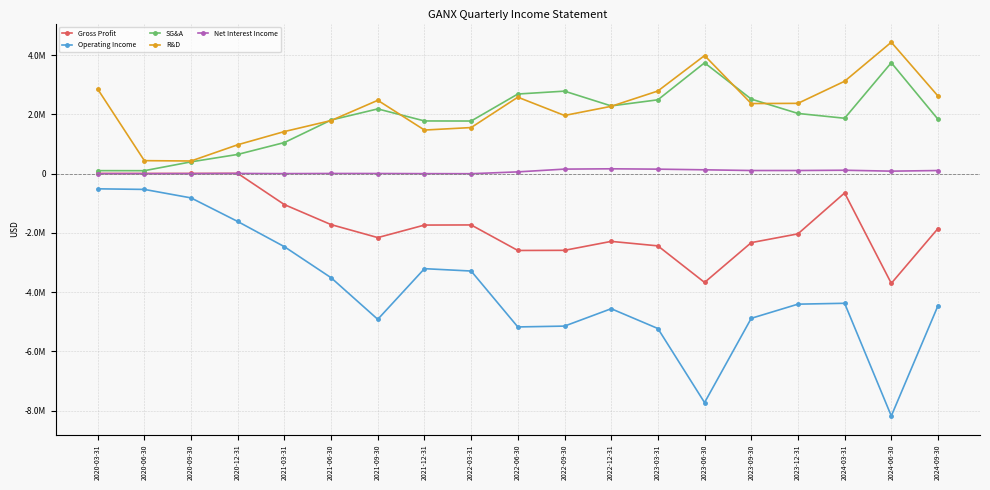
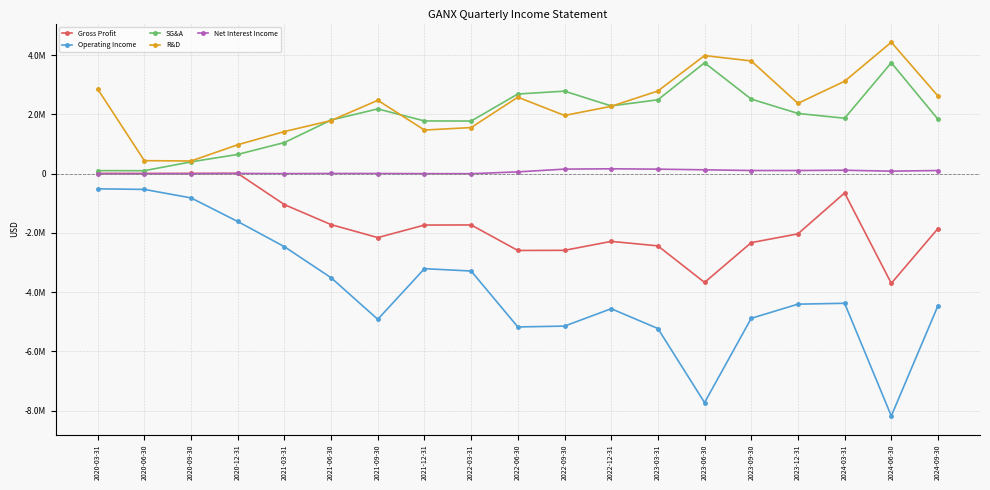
  {
    "Gross Profit": {
      "2021-03-31": -1000000,
      "2021-06-30": -1700000,
      "2021-09-30": -2200000,
      "2021-12-31": -1700000,
      "2022-03-31": -1700000,
      "2022-06-30": -2600000,
      "2022-09-30": -2600000,
      "2022-12-31": -2300000,
      "2023-03-31": -2400000,
      "2023-06-30": -3700000,
      "2023-09-30": -2300000,
      "2023-12-31": -2000000,
      "2024-03-31": -700000,
      "2024-06-30": -3700000,
      "2024-09-30": -1900000
    },
    "Operating Income": {
      "2020-03-31": -500000,
      "2020-06-30": -500000,
      "2020-09-30": -800000,
      "2020-12-31": -1600000,
      "2021-03-31": -2500000,
      "2021-06-30": -3500000,
      "2021-09-30": -4900000,
      "2021-12-31": -3200000,
      "2022-03-31": -3300000,
      "2022-06-30": -5200000,
      "2022-09-30": -5100000,
      "2022-12-31": -4600000,
      "2023-03-31": -5200000,
      "2023-06-30": -7700000,
      "2023-09-30": -4900000,
      "2023-12-31": -4400000,
      "2024-03-31": -4400000,
      "2024-06-30": -8200000,
      "2024-09-30": -4500000
    },
    "SG&A": {
      "2020-03-31": 100000,
      "2020-06-30": 100000,
      "2020-12-31": 600000,
      "2021-03-31": 1100000,
      "2021-09-30": 2200000,
      "2021-12-31": 1800000,
      "2022-03-31": 1800000,
      "2022-06-30": 2700000,
      "2022-09-30": 2800000,
      "2023-03-31": 2500000,
      "2023-06-30": 3700000,
      "2023-09-30": 2500000,
      "2023-12-31": 2000000,
      "2024-03-31": 1900000,
      "2024-06-30": 3700000,
      "2024-09-30": 1800000
    },
    "R&D": {
      "2020-03-31": 2900000,
      "2020-06-30": 400000,
      "2020-12-31": 1000000,
      "2021-03-31": 1400000,
      "2021-09-30": 2500000,
      "2021-12-31": 1500000,
      "2022-03-31": 1600000,
      "2022-06-30": 2600000,
      "2022-09-30": 2000000,
      "2023-03-31": 2800000,
      "2023-06-30": 4000000,
-     "2023-09-30": 2400000,
+     "2023-09-30": 3800000,
      "2023-12-31": 2400000,
      "2024-03-31": 3100000,
      "2024-06-30": 4400000,
      "2024-09-30": 2600000
    },
    "Net Interest Income": {
      "2021-03-31": 0,
      "2021-06-30": 0,
      "2021-09-30": 0,
      "2021-12-31": 0,
      "2022-03-31": 0,
      "2022-06-30": 100000,
      "2022-09-30": 200000,
      "2022-12-31": 200000,
      "2023-03-31": 200000,
      "2023-06-30": 100000,
      "2023-09-30": 100000,
      "2023-12-31": 100000,
      "2024-03-31": 100000,
      "2024-06-30": 100000,
      "2024-09-30": 100000
    }
  }
